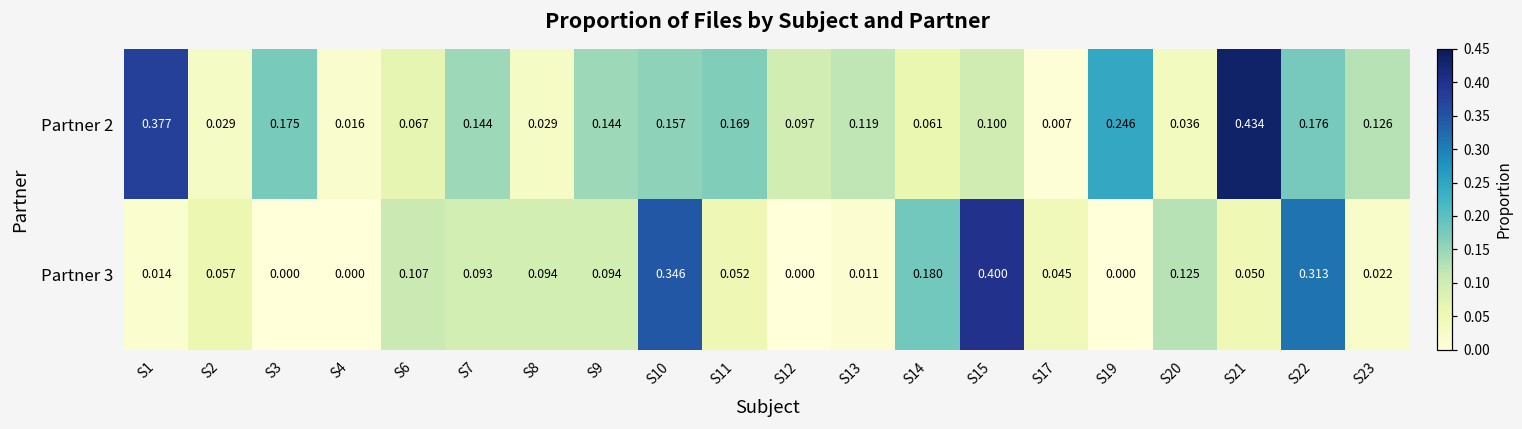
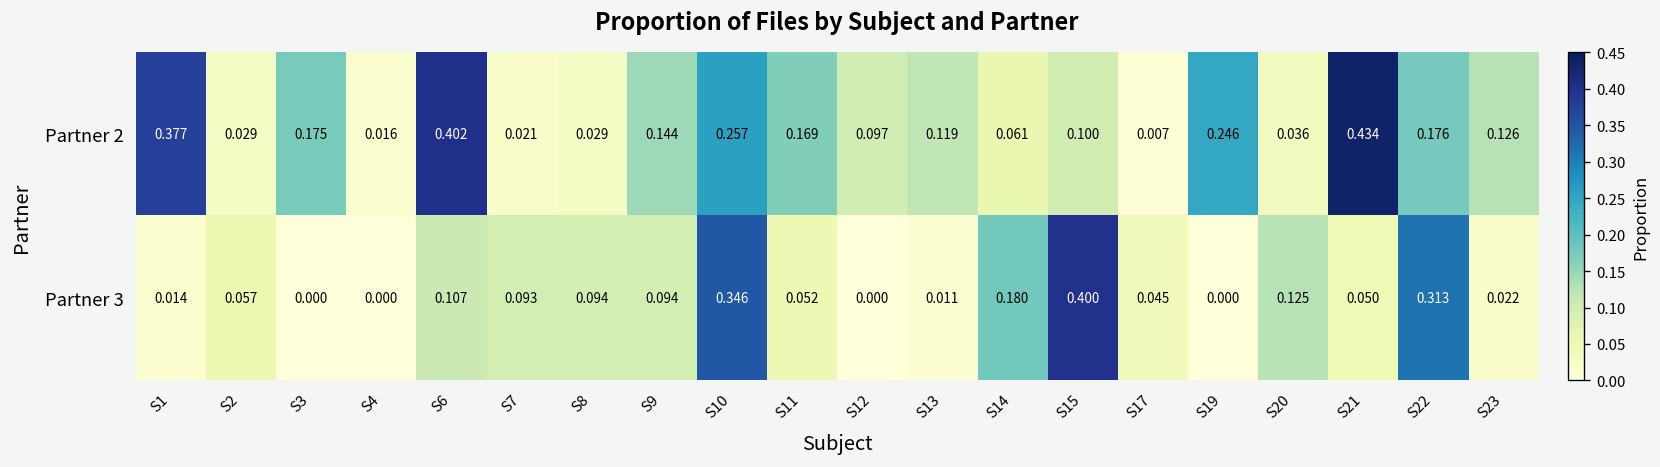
  {
    "Partner 2": {
      "S1": 0.377,
      "S2": 0.029,
      "S3": 0.175,
      "S4": 0.016,
-     "S6": 0.067,
-     "S7": 0.144,
+     "S6": 0.402,
+     "S7": 0.021,
      "S8": 0.029,
      "S9": 0.144,
-     "S10": 0.157,
+     "S10": 0.257,
      "S11": 0.169,
      "S12": 0.097,
      "S13": 0.119,
      "S14": 0.061,
      "S15": 0.100,
      "S17": 0.007,
      "S19": 0.246,
      "S20": 0.036,
      "S21": 0.434,
      "S22": 0.176,
      "S23": 0.126
    },
    "Partner 3": {
      "S1": 0.014,
      "S2": 0.057,
      "S3": 0.000,
      "S4": 0.000,
      "S6": 0.107,
      "S7": 0.093,
      "S8": 0.094,
      "S9": 0.094,
      "S10": 0.346,
      "S11": 0.052,
      "S12": 0.000,
      "S13": 0.011,
      "S14": 0.180,
      "S15": 0.400,
      "S17": 0.045,
      "S19": 0.000,
      "S20": 0.125,
      "S21": 0.050,
      "S22": 0.313,
      "S23": 0.022
    }
  }
